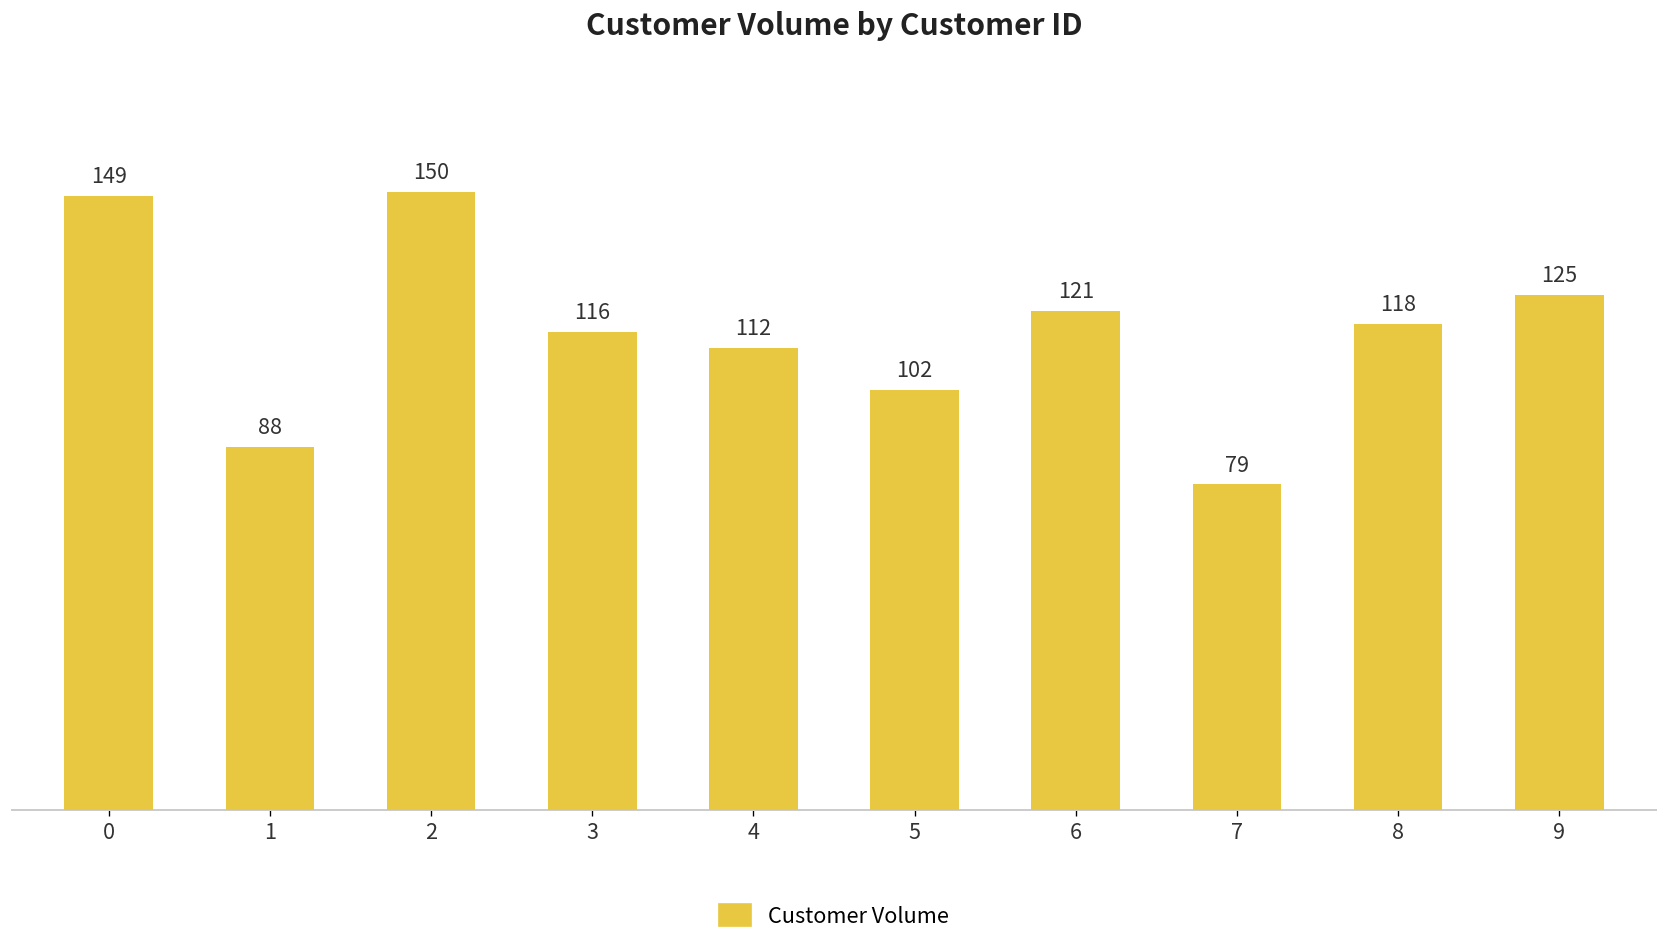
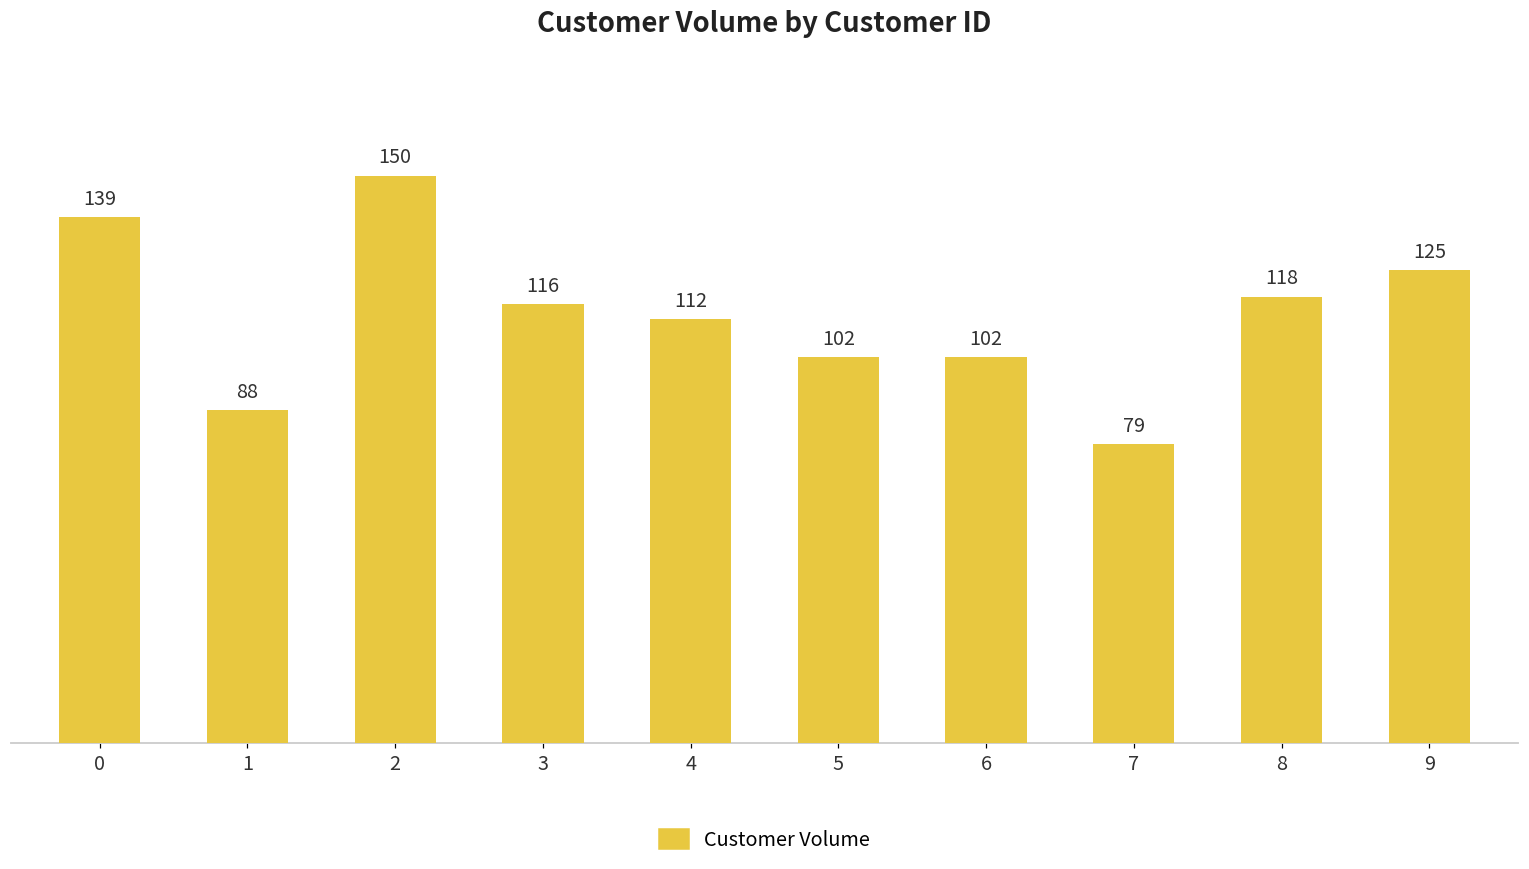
  {
-   "0": 149,
+   "0": 139,
    "1": 88,
    "2": 150,
    "3": 116,
    "4": 112,
    "5": 102,
-   "6": 121,
+   "6": 102,
    "7": 79,
    "8": 118,
    "9": 125
  }
